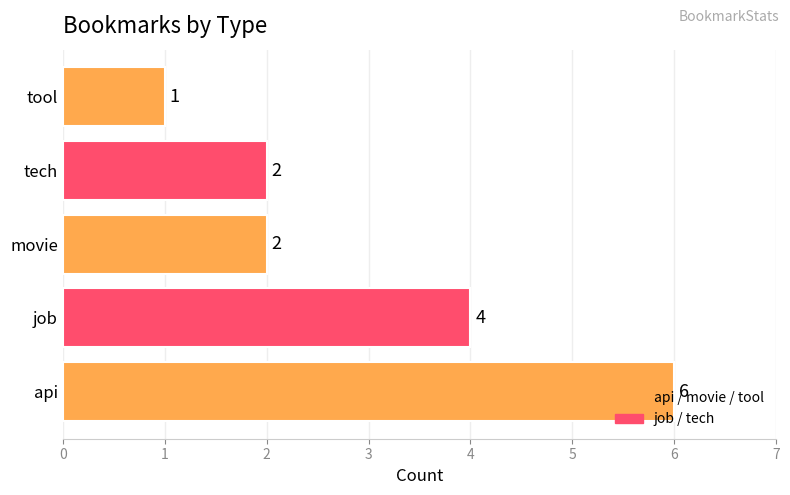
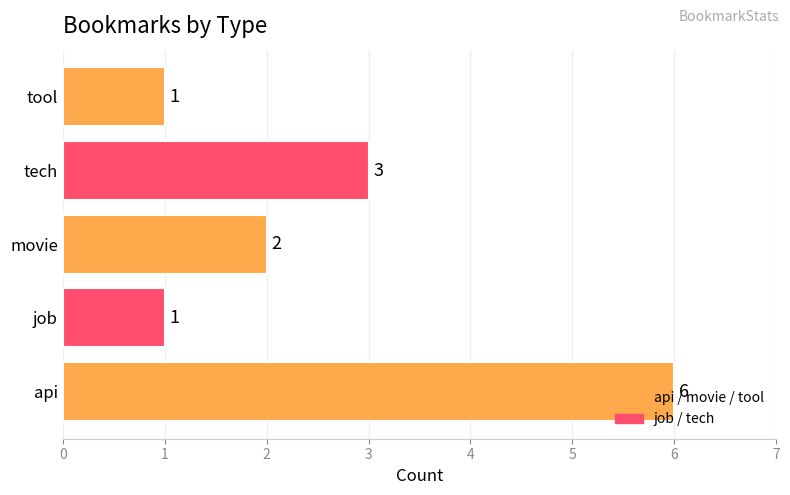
  {
    "tool": 1,
-   "tech": 2,
+   "tech": 3,
    "movie": 2,
-   "job": 4,
+   "job": 1,
    "api": 6
  }
